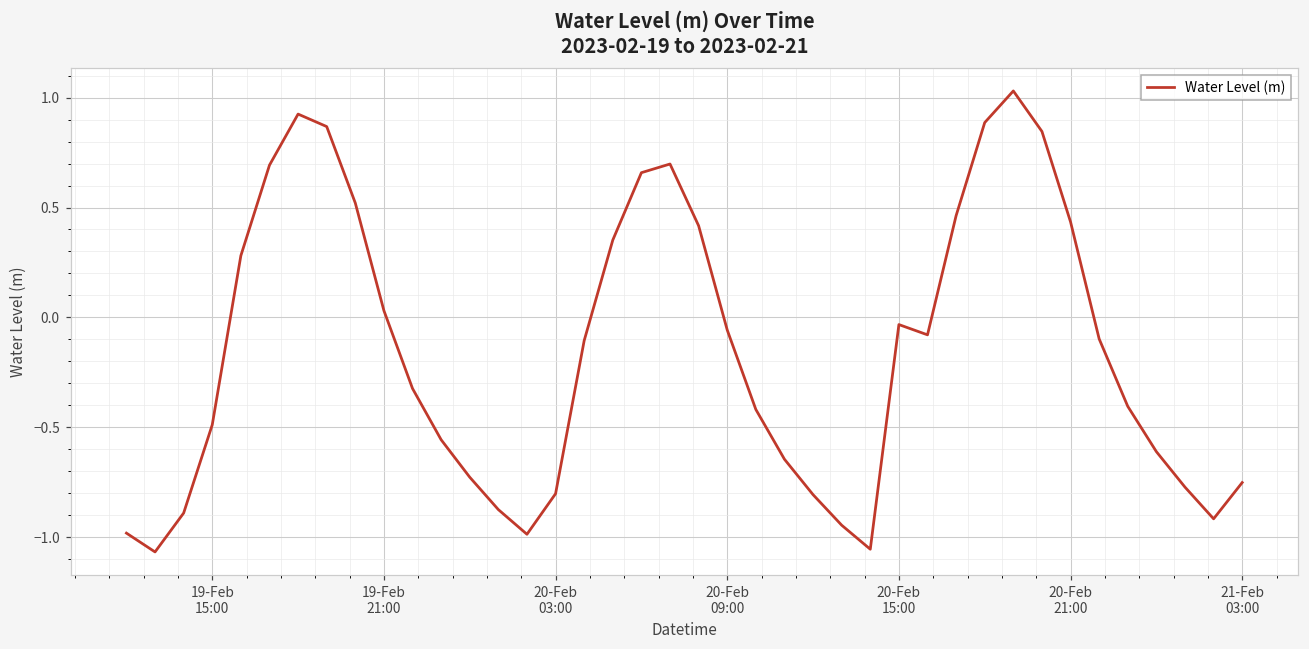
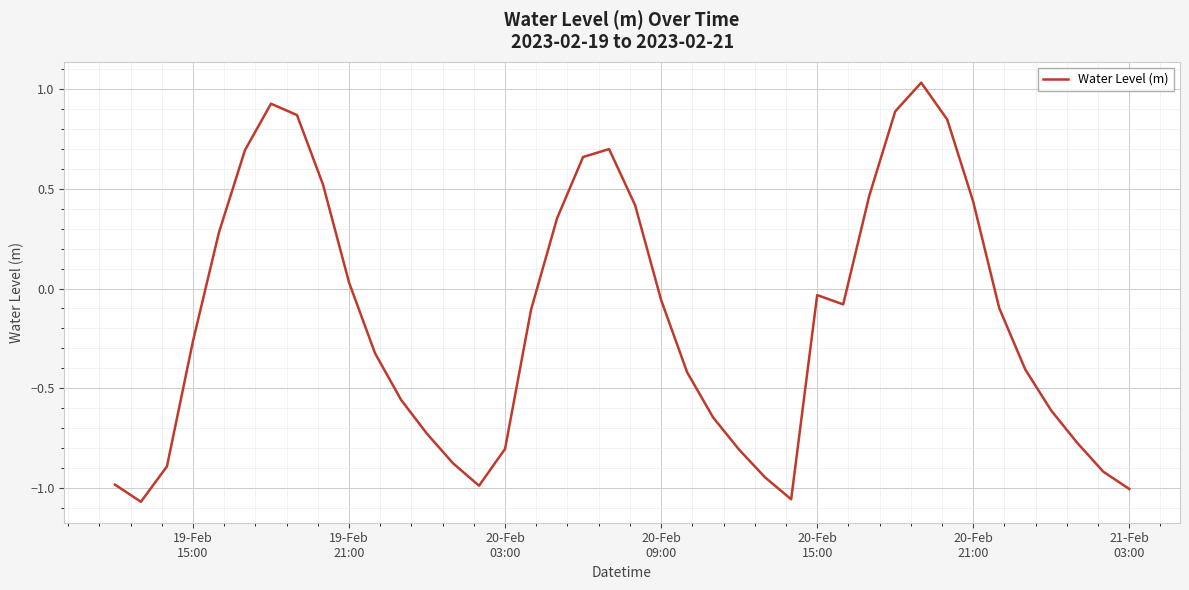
  {
-   "19-Feb 15:00": -0.49,
+   "19-Feb 15:00": -0.26,
    "19-Feb 21:00": 0.03,
    "20-Feb 03:00": -0.80,
    "20-Feb 09:00": -0.06,
    "20-Feb 15:00": -0.03,
    "20-Feb 21:00": 0.43,
-   "21-Feb 03:00": -0.75
+   "21-Feb 03:00": -1.00
  }
